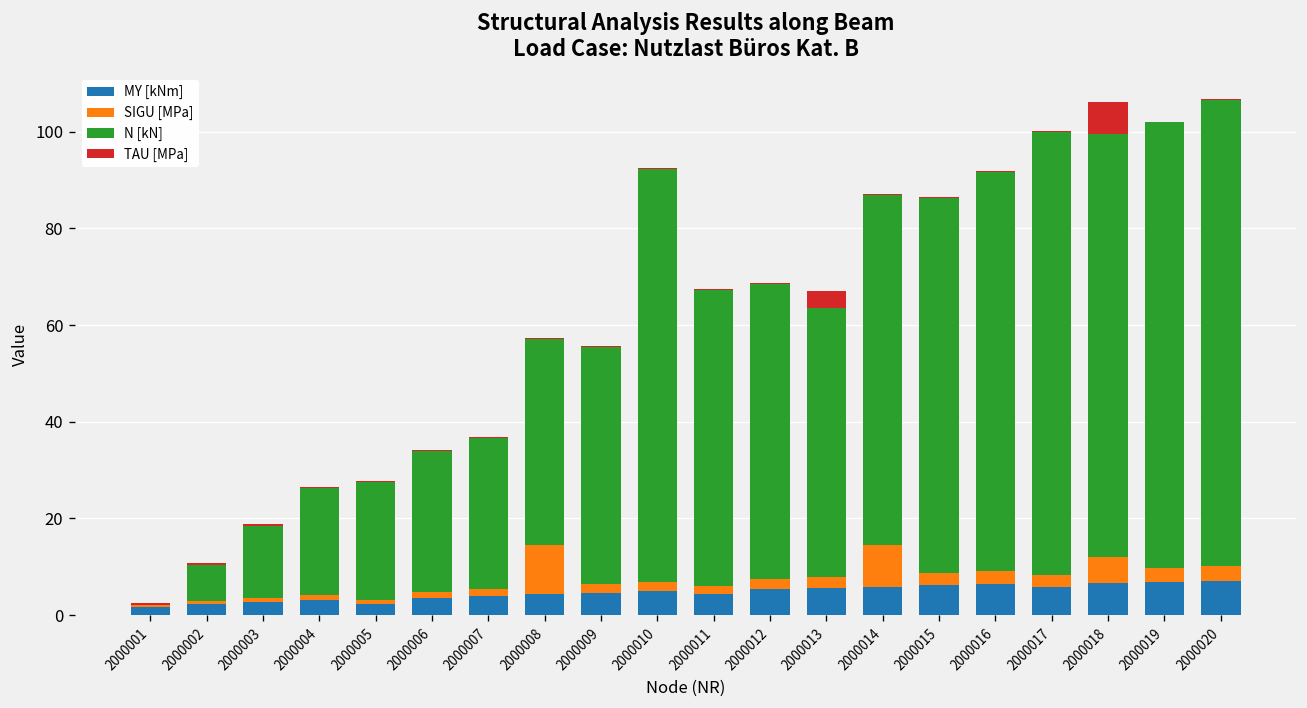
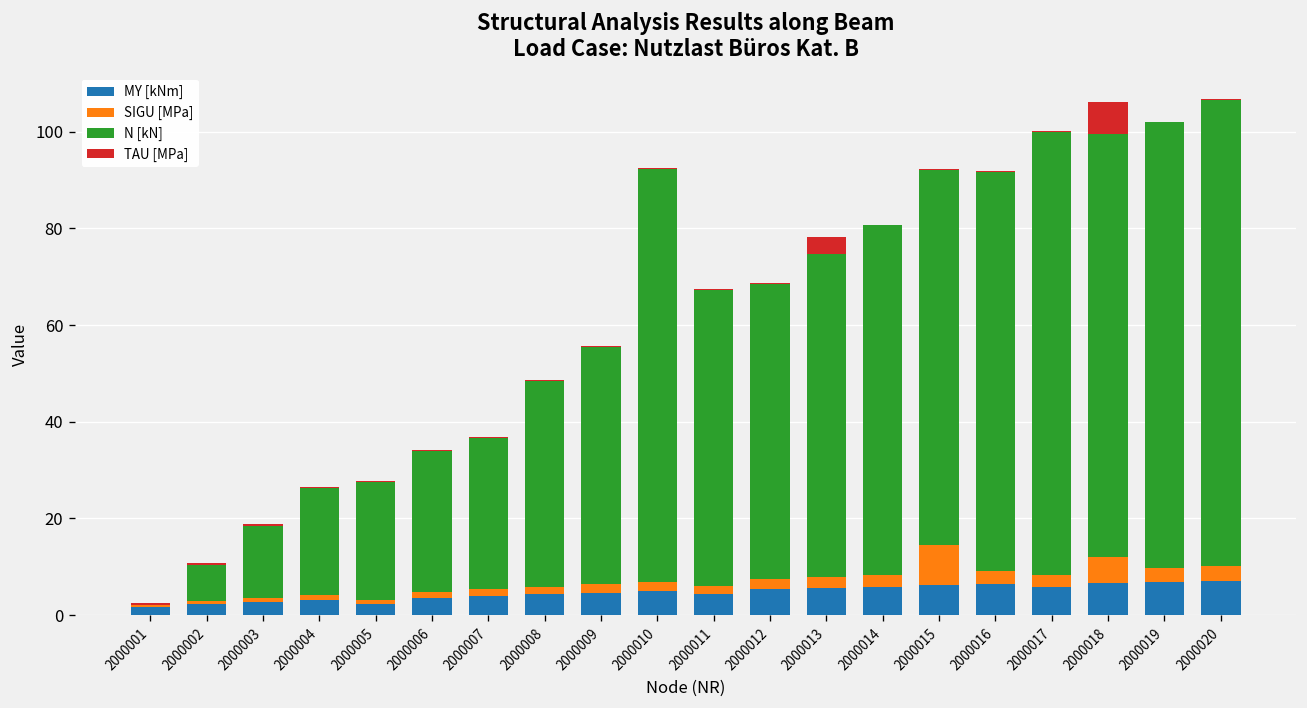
  {
    "MY [kNm]": {
      "2000001": 2,
      "2000002": 2,
      "2000003": 3,
      "2000004": 3,
      "2000005": 2,
      "2000006": 4,
      "2000007": 4,
      "2000008": 4,
      "2000009": 5,
      "2000010": 5,
      "2000011": 4,
      "2000012": 5,
      "2000013": 6,
      "2000014": 6,
      "2000015": 6,
      "2000016": 6,
      "2000017": 6,
      "2000018": 7,
      "2000019": 7,
      "2000020": 7
    },
    "SIGU [MPa]": {
      "2000002": 1,
      "2000003": 1,
      "2000004": 1,
      "2000005": 1,
      "2000006": 1,
      "2000007": 1,
-     "2000008": 10,
+     "2000008": 2,
      "2000009": 2,
      "2000010": 2,
      "2000011": 2,
      "2000012": 2,
      "2000013": 2,
-     "2000014": 9,
-     "2000015": 3,
+     "2000014": 2,
+     "2000015": 8,
      "2000016": 3,
      "2000017": 3,
      "2000018": 5,
      "2000019": 3,
      "2000020": 3
    },
    "N [kN]": {
      "2000001": 0,
      "2000002": 8,
      "2000003": 15,
      "2000004": 22,
      "2000005": 24,
      "2000006": 29,
      "2000007": 31,
      "2000008": 43,
      "2000009": 49,
      "2000010": 85,
      "2000011": 61,
      "2000012": 61,
-     "2000013": 56,
+     "2000013": 67,
      "2000014": 72,
      "2000015": 78,
      "2000016": 83,
      "2000017": 92,
      "2000018": 88,
      "2000019": 92,
      "2000020": 97
    },
    "TAU [MPa]": {
      "2000013": 3,
      "2000018": 7
    }
  }
